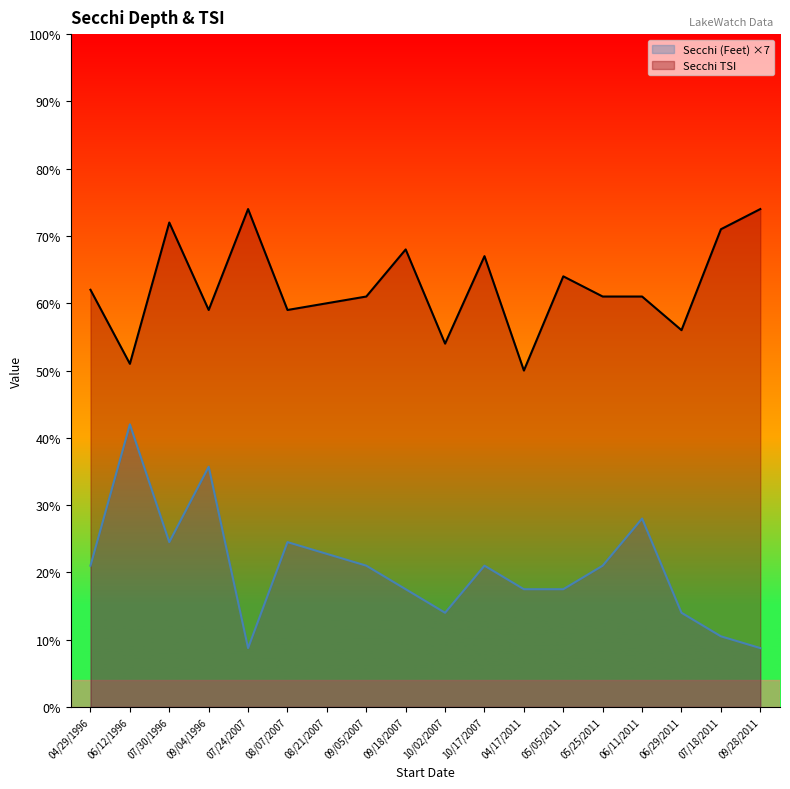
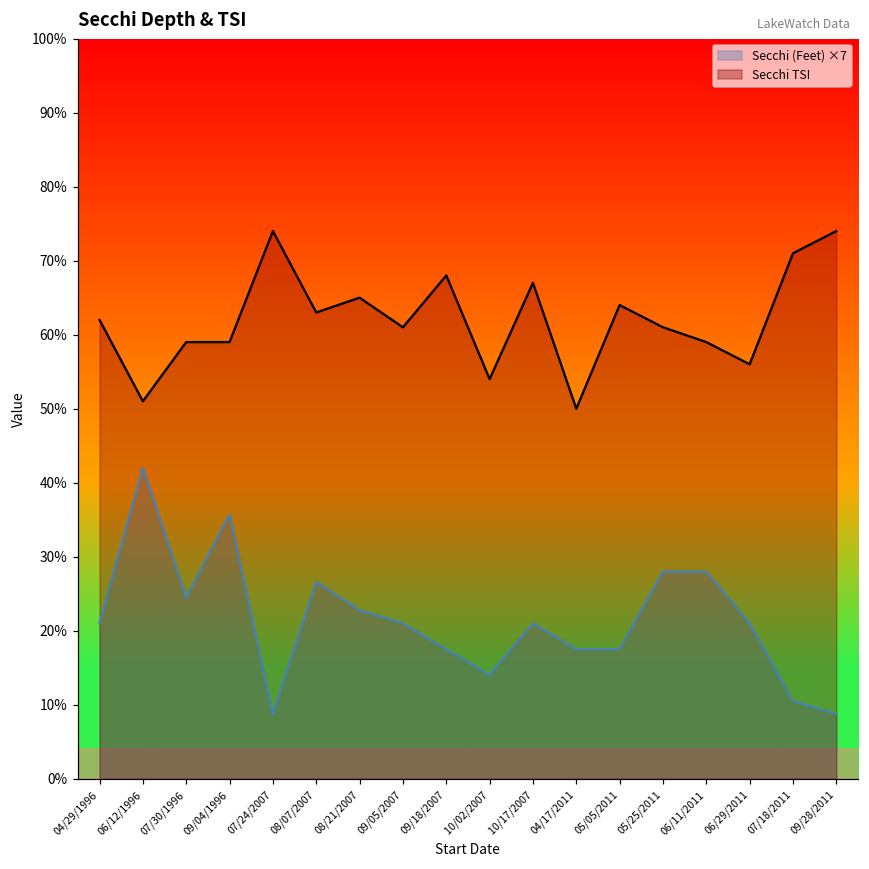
  {
    "Secchi (Feet) ×7": {
      "04/29/1996": "21%",
      "06/12/1996": "42%",
      "07/30/1996": "25%",
      "09/04/1996": "36%",
      "07/24/2007": "9%",
-     "08/07/2007": "25%",
+     "08/07/2007": "27%",
      "08/21/2007": "23%",
      "09/05/2007": "21%",
      "09/18/2007": "18%",
      "10/02/2007": "14%",
      "10/17/2007": "21%",
      "04/17/2011": "18%",
      "05/05/2011": "18%",
-     "05/25/2011": "21%",
+     "05/25/2011": "28%",
      "06/11/2011": "28%",
-     "06/29/2011": "14%",
+     "06/29/2011": "21%",
      "07/18/2011": "11%",
      "09/28/2011": "9%"
    },
    "Secchi TSI": {
      "04/29/1996": "62%",
      "06/12/1996": "51%",
-     "07/30/1996": "72%",
+     "07/30/1996": "59%",
      "09/04/1996": "59%",
      "07/24/2007": "74%",
-     "08/07/2007": "59%",
-     "08/21/2007": "60%",
+     "08/07/2007": "63%",
+     "08/21/2007": "65%",
      "09/05/2007": "61%",
      "09/18/2007": "68%",
      "10/02/2007": "54%",
      "10/17/2007": "67%",
      "04/17/2011": "50%",
      "05/05/2011": "64%",
      "05/25/2011": "61%",
-     "06/11/2011": "61%",
+     "06/11/2011": "59%",
      "06/29/2011": "56%",
      "07/18/2011": "71%",
      "09/28/2011": "74%"
    }
  }
